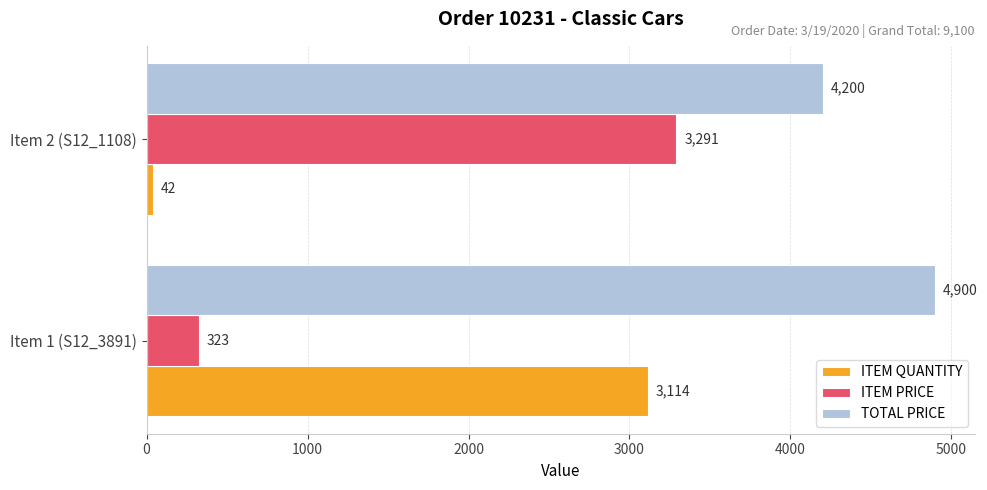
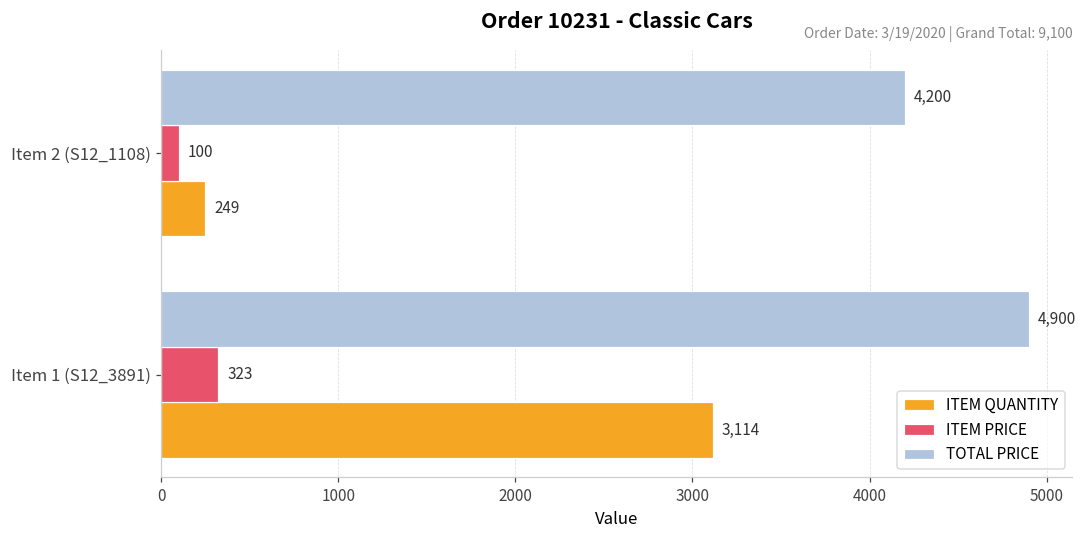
  {
    "ITEM QUANTITY": {
-     "Item 2 (S12_1108)": "42",
+     "Item 2 (S12_1108)": "249",
      "Item 1 (S12_3891)": "3,114"
    },
    "ITEM PRICE": {
-     "Item 2 (S12_1108)": "3,291",
+     "Item 2 (S12_1108)": "100",
      "Item 1 (S12_3891)": "323"
    },
    "TOTAL PRICE": {
      "Item 2 (S12_1108)": "4,200",
      "Item 1 (S12_3891)": "4,900"
    }
  }
